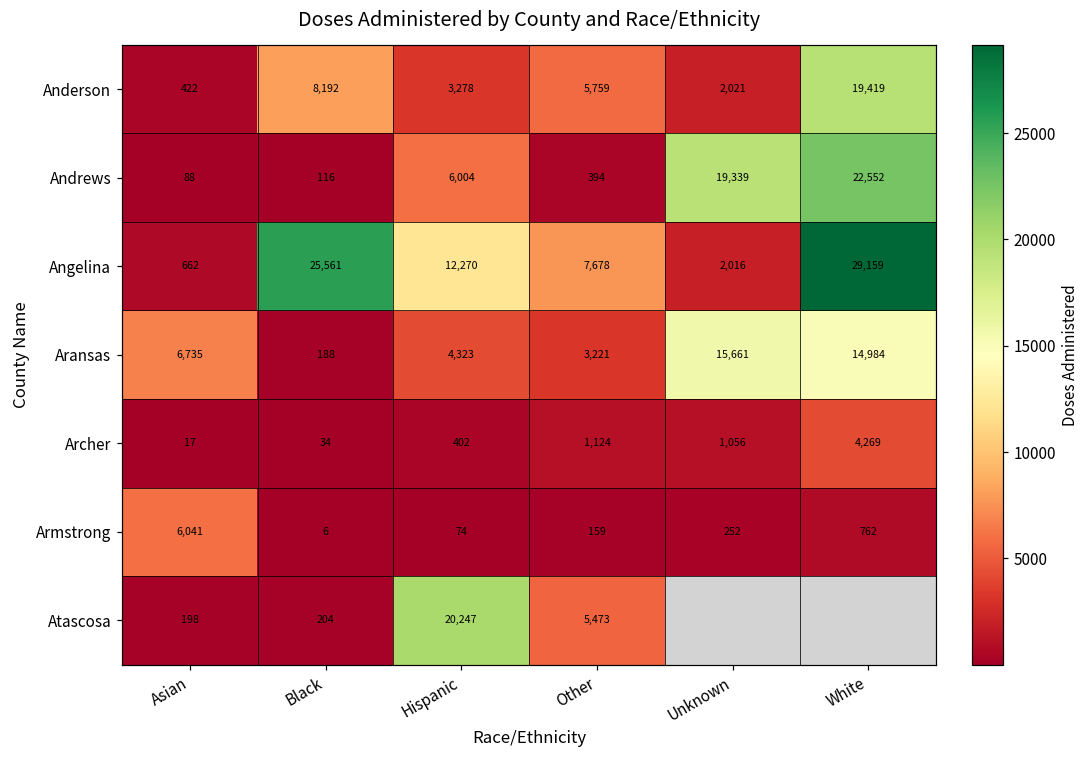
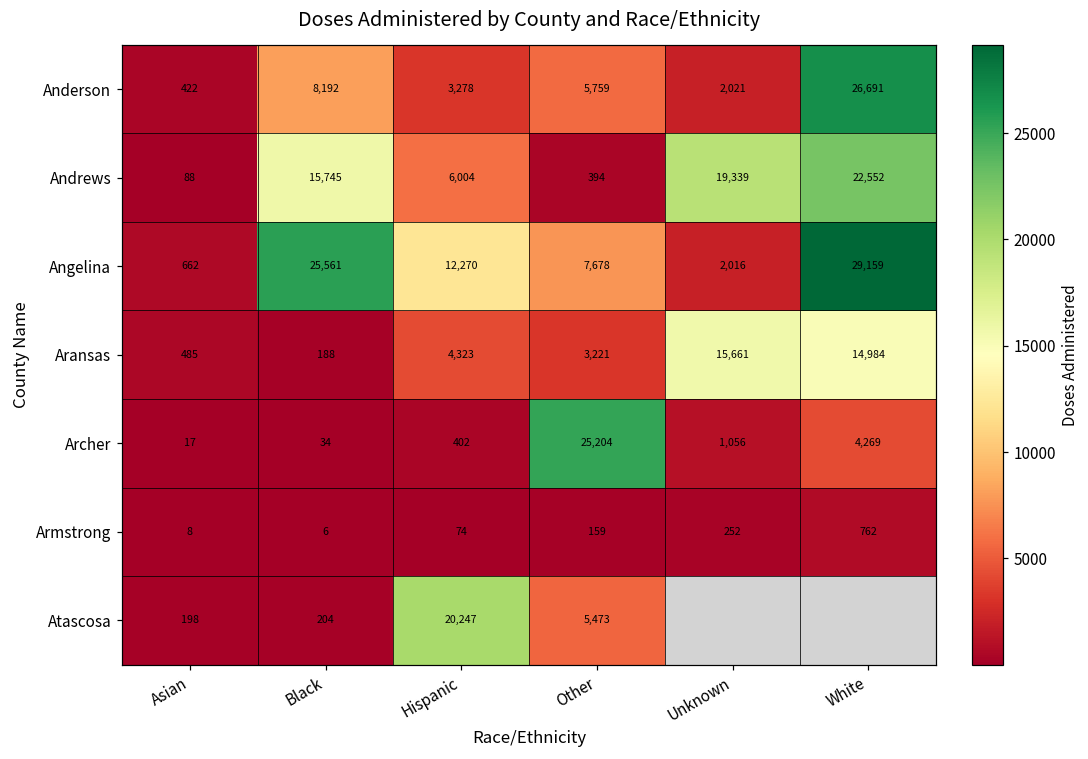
  {
    "Anderson": {
      "Asian": "422",
      "Black": "8,192",
      "Hispanic": "3,278",
      "Other": "5,759",
      "Unknown": "2,021",
-     "White": "19,419"
+     "White": "26,691"
    },
    "Andrews": {
      "Asian": "88",
-     "Black": "116",
+     "Black": "15,745",
      "Hispanic": "6,004",
      "Other": "394",
      "Unknown": "19,339",
      "White": "22,552"
    },
    "Angelina": {
      "Asian": "662",
      "Black": "25,561",
      "Hispanic": "12,270",
      "Other": "7,678",
      "Unknown": "2,016",
      "White": "29,159"
    },
    "Aransas": {
-     "Asian": "6,735",
+     "Asian": "485",
      "Black": "188",
      "Hispanic": "4,323",
      "Other": "3,221",
      "Unknown": "15,661",
      "White": "14,984"
    },
    "Archer": {
      "Asian": "17",
      "Black": "34",
      "Hispanic": "402",
-     "Other": "1,124",
+     "Other": "25,204",
      "Unknown": "1,056",
      "White": "4,269"
    },
    "Armstrong": {
-     "Asian": "6,041",
+     "Asian": "8",
      "Black": "6",
      "Hispanic": "74",
      "Other": "159",
      "Unknown": "252",
      "White": "762"
    },
    "Atascosa": {
      "Asian": "198",
      "Black": "204",
      "Hispanic": "20,247",
      "Other": "5,473"
    }
  }
